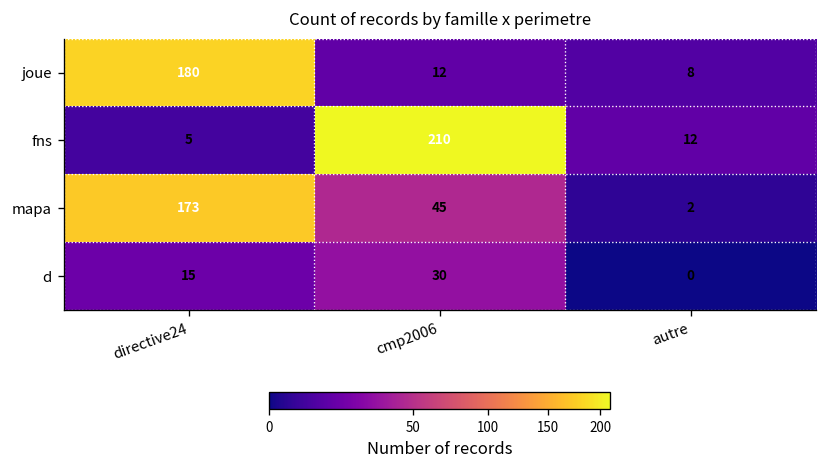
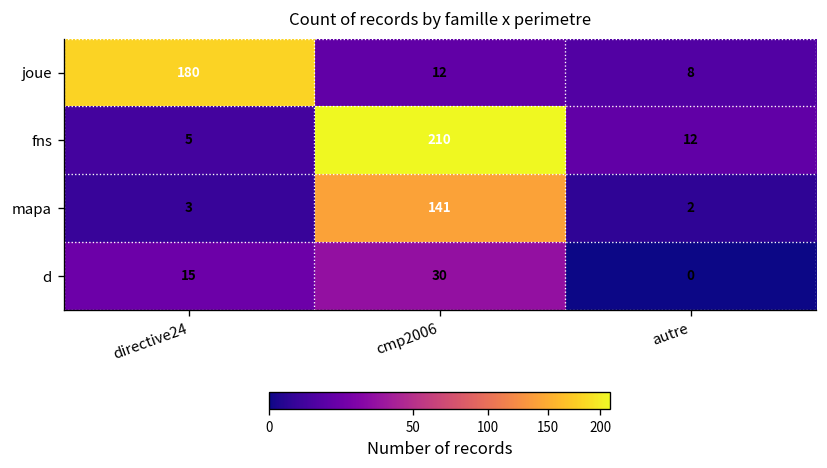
  {
    "joue": {
      "directive24": 180,
      "cmp2006": 12,
      "autre": 8
    },
    "fns": {
      "directive24": 5,
      "cmp2006": 210,
      "autre": 12
    },
    "mapa": {
-     "directive24": 173,
-     "cmp2006": 45,
+     "directive24": 3,
+     "cmp2006": 141,
      "autre": 2
    },
    "d": {
      "directive24": 15,
      "cmp2006": 30,
      "autre": 0
    }
  }
